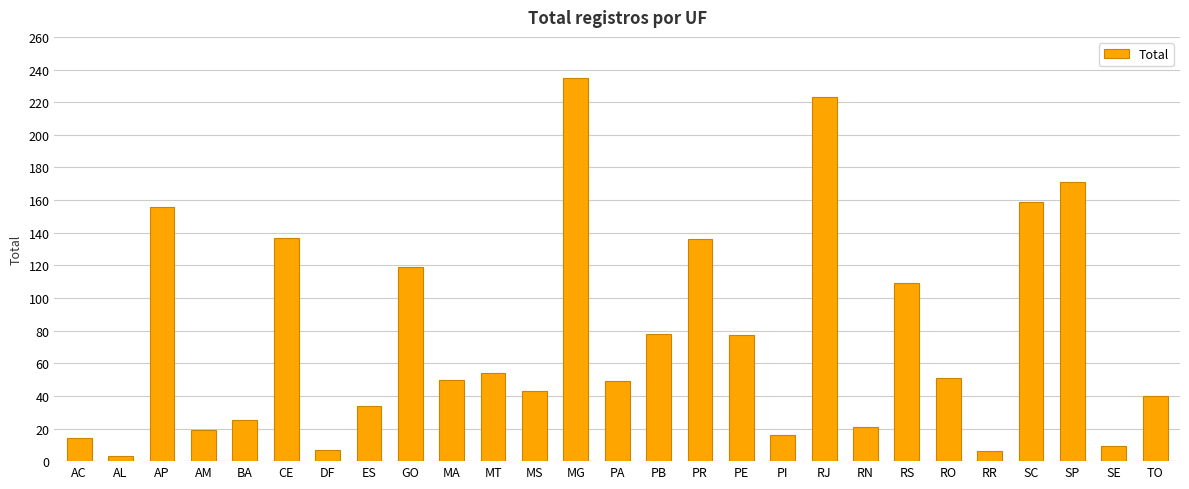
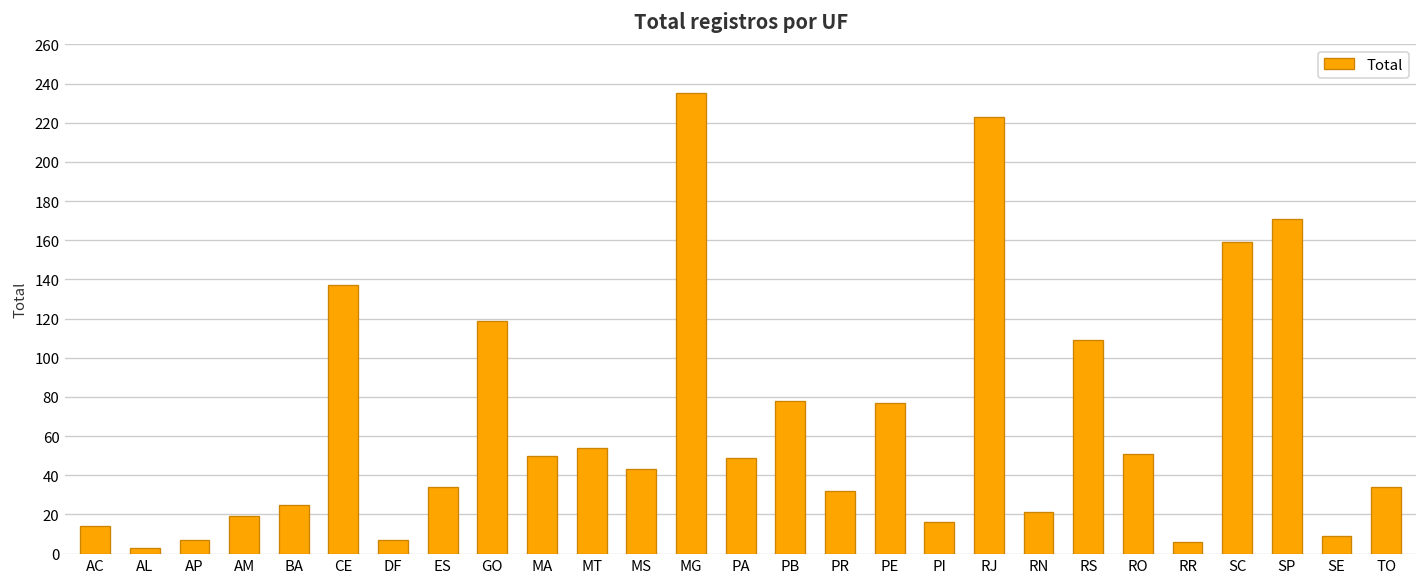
  {
    "AC": 14,
    "AL": 3,
-   "AP": 156,
+   "AP": 7,
    "AM": 19,
    "BA": 25,
    "CE": 137,
    "DF": 7,
    "ES": 34,
    "GO": 119,
    "MA": 50,
    "MT": 54,
    "MS": 43,
    "MG": 235,
    "PA": 49,
    "PB": 78,
-   "PR": 136,
+   "PR": 32,
    "PE": 77,
    "PI": 16,
    "RJ": 223,
    "RN": 21,
    "RS": 109,
    "RO": 51,
    "RR": 6,
    "SC": 159,
    "SP": 171,
    "SE": 9,
-   "TO": 40
+   "TO": 34
  }
